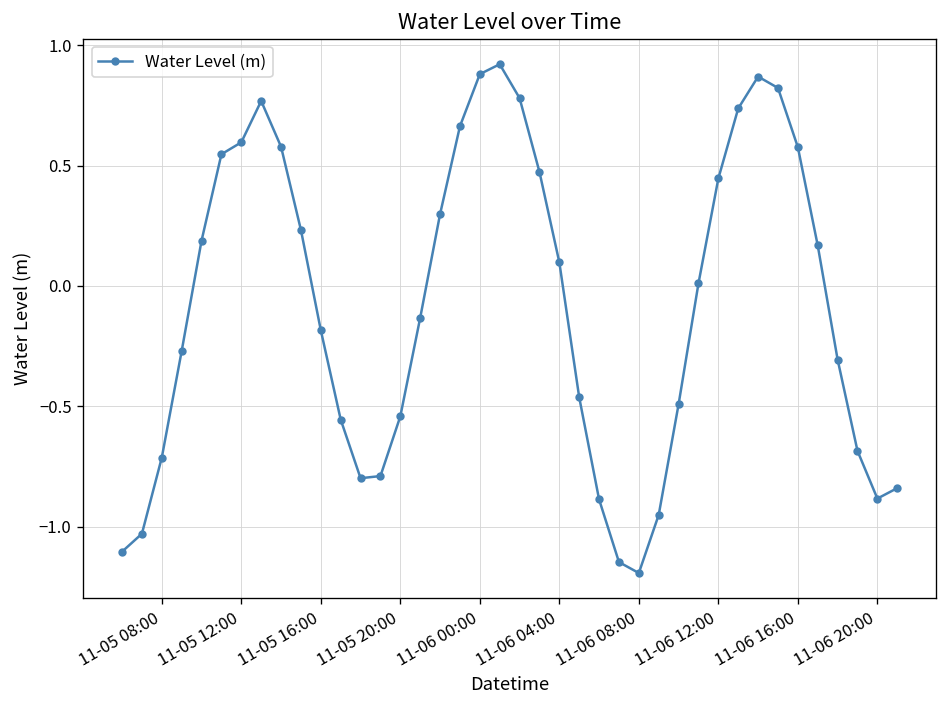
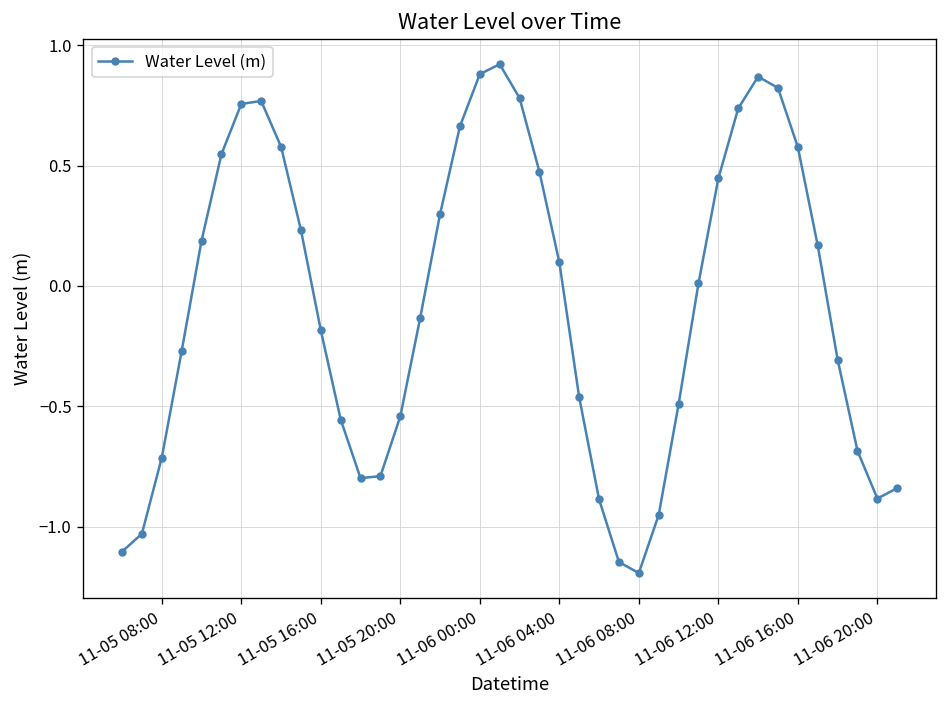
  {
    "11-05 08:00": -0.71,
-   "11-05 12:00": 0.60,
+   "11-05 12:00": 0.76,
    "11-05 16:00": -0.18,
    "11-05 20:00": -0.54,
    "11-06 00:00": 0.88,
    "11-06 04:00": 0.10,
    "11-06 08:00": -1.19,
    "11-06 12:00": 0.45,
    "11-06 16:00": 0.58,
    "11-06 20:00": -0.88
  }
